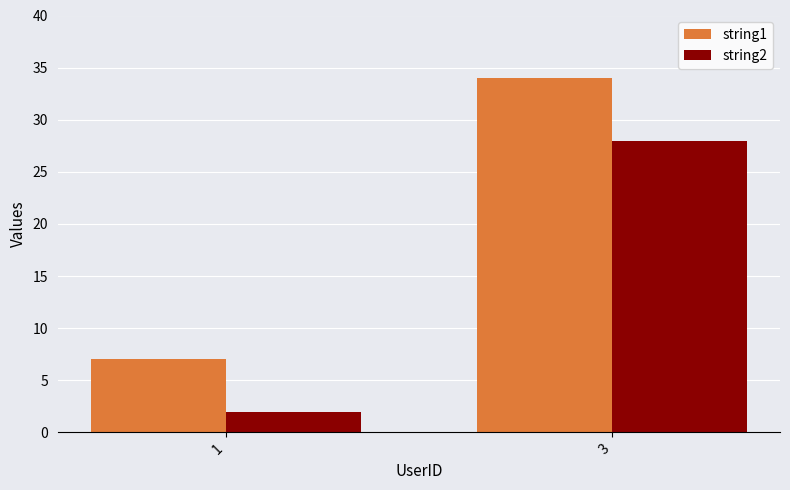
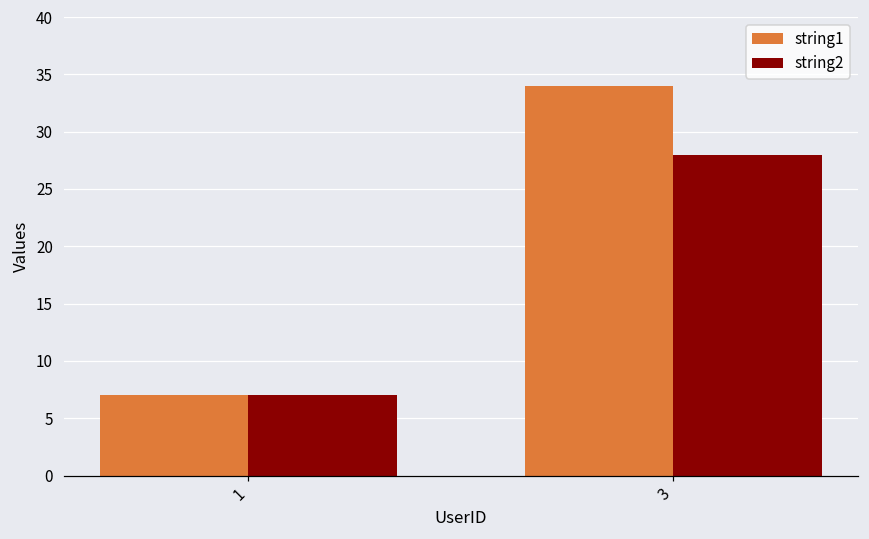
  {
    "string1": {
      "1": 7,
      "3": 34
    },
    "string2": {
-     "1": 2,
+     "1": 7,
      "3": 28
    }
  }
